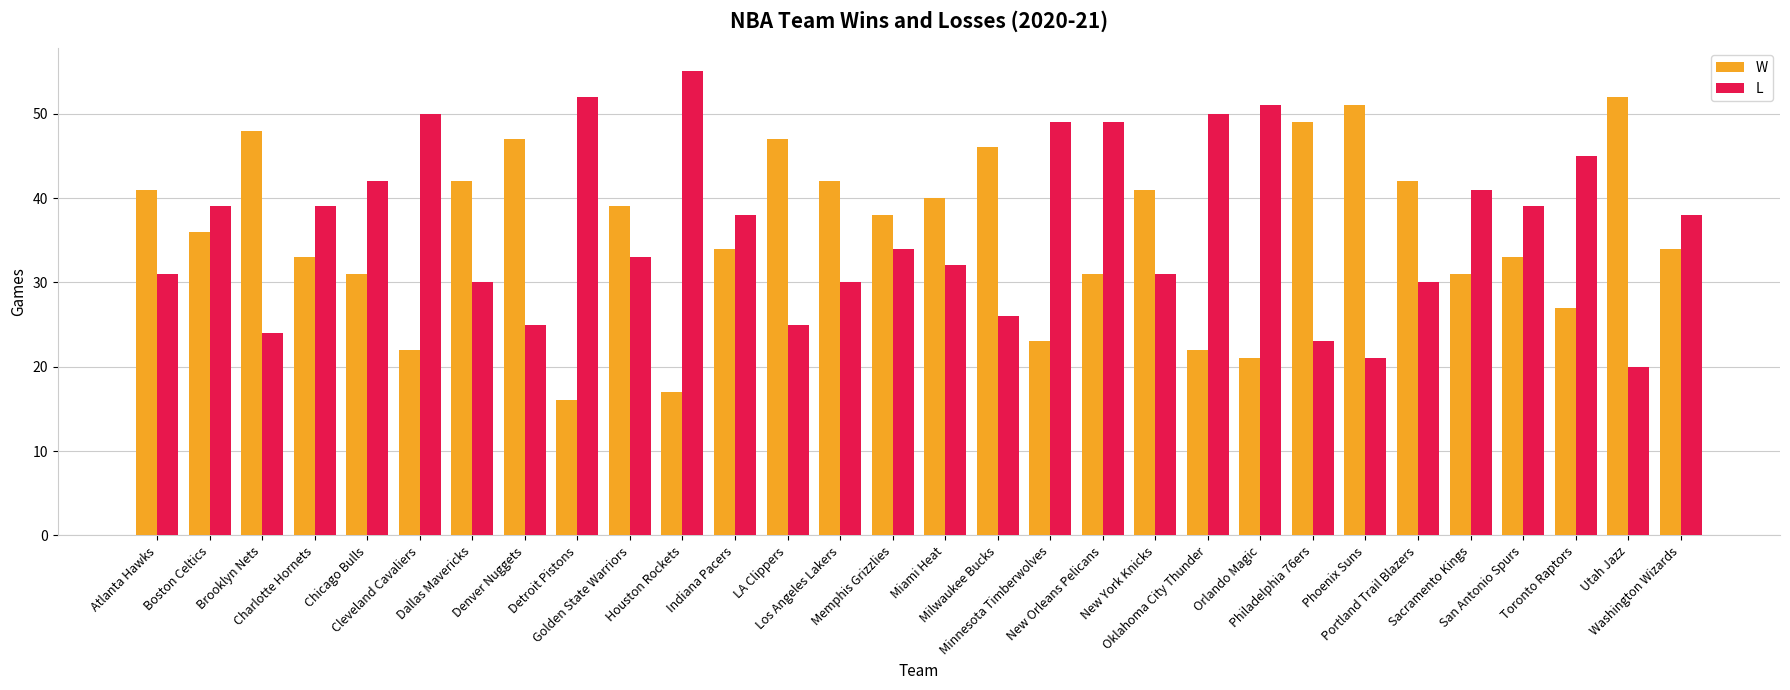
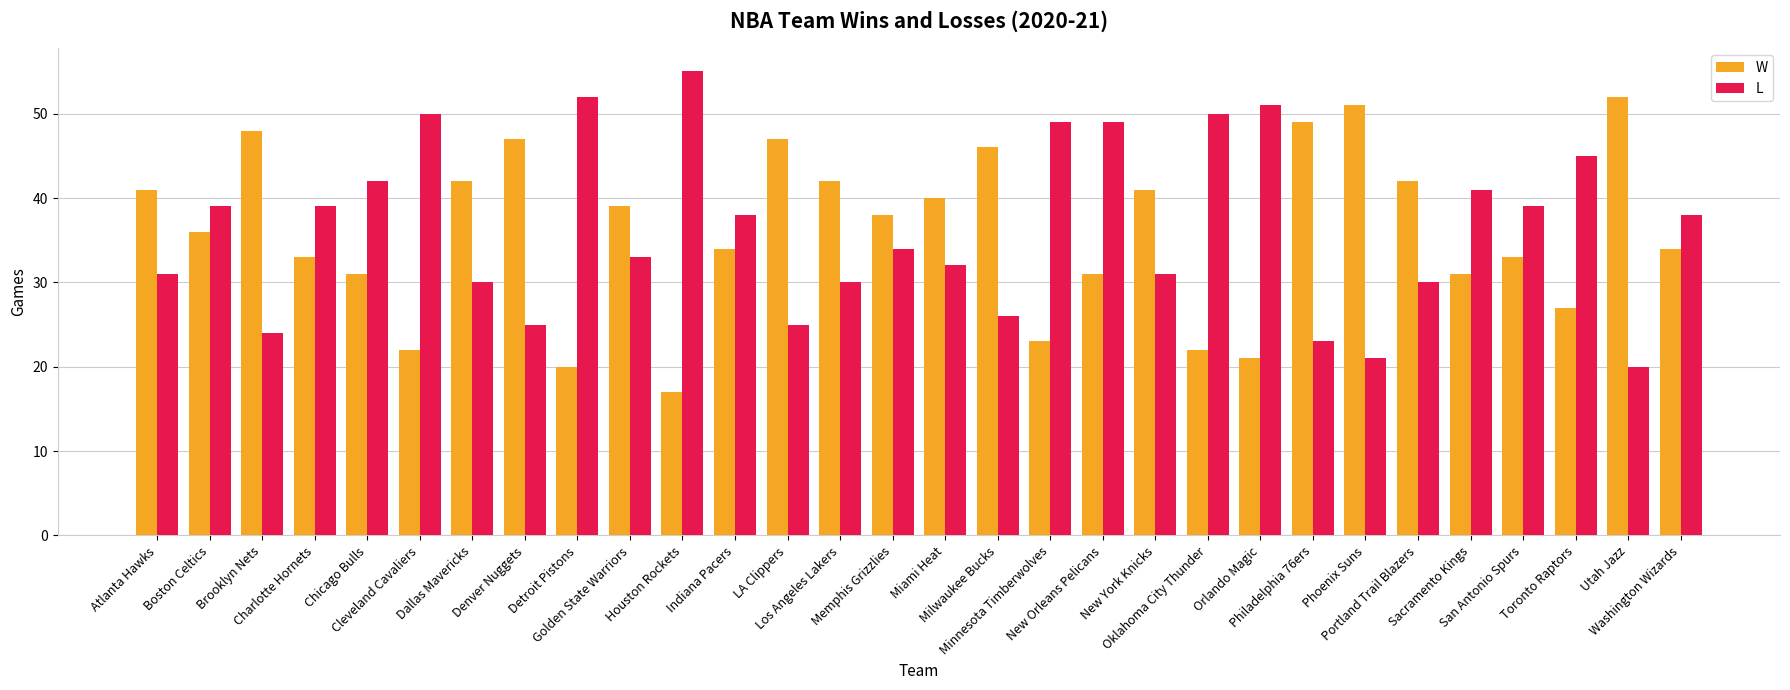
  {
    "W": {
      "Atlanta Hawks": 41,
      "Boston Celtics": 36,
      "Brooklyn Nets": 48,
      "Charlotte Hornets": 33,
      "Chicago Bulls": 31,
      "Cleveland Cavaliers": 22,
      "Dallas Mavericks": 42,
      "Denver Nuggets": 47,
-     "Detroit Pistons": 16,
+     "Detroit Pistons": 20,
      "Golden State Warriors": 39,
      "Houston Rockets": 17,
      "Indiana Pacers": 34,
      "LA Clippers": 47,
      "Los Angeles Lakers": 42,
      "Memphis Grizzlies": 38,
      "Miami Heat": 40,
      "Milwaukee Bucks": 46,
      "Minnesota Timberwolves": 23,
      "New Orleans Pelicans": 31,
      "New York Knicks": 41,
      "Oklahoma City Thunder": 22,
      "Orlando Magic": 21,
      "Philadelphia 76ers": 49,
      "Phoenix Suns": 51,
      "Portland Trail Blazers": 42,
      "Sacramento Kings": 31,
      "San Antonio Spurs": 33,
      "Toronto Raptors": 27,
      "Utah Jazz": 52,
      "Washington Wizards": 34
    },
    "L": {
      "Atlanta Hawks": 31,
      "Boston Celtics": 39,
      "Brooklyn Nets": 24,
      "Charlotte Hornets": 39,
      "Chicago Bulls": 42,
      "Cleveland Cavaliers": 50,
      "Dallas Mavericks": 30,
      "Denver Nuggets": 25,
      "Detroit Pistons": 52,
      "Golden State Warriors": 33,
      "Houston Rockets": 55,
      "Indiana Pacers": 38,
      "LA Clippers": 25,
      "Los Angeles Lakers": 30,
      "Memphis Grizzlies": 34,
      "Miami Heat": 32,
      "Milwaukee Bucks": 26,
      "Minnesota Timberwolves": 49,
      "New Orleans Pelicans": 49,
      "New York Knicks": 31,
      "Oklahoma City Thunder": 50,
      "Orlando Magic": 51,
      "Philadelphia 76ers": 23,
      "Phoenix Suns": 21,
      "Portland Trail Blazers": 30,
      "Sacramento Kings": 41,
      "San Antonio Spurs": 39,
      "Toronto Raptors": 45,
      "Utah Jazz": 20,
      "Washington Wizards": 38
    }
  }
